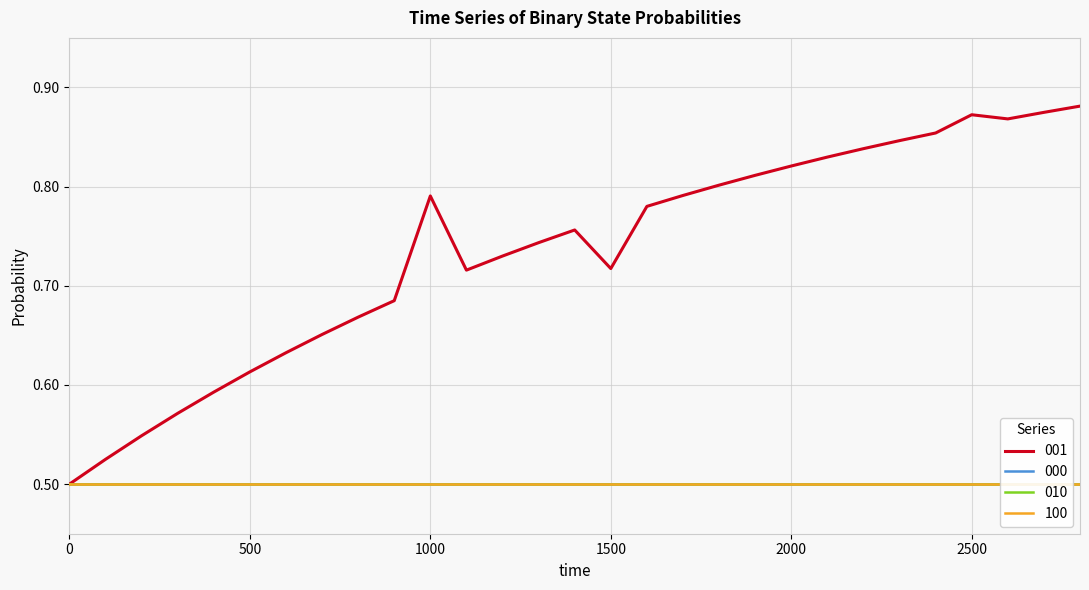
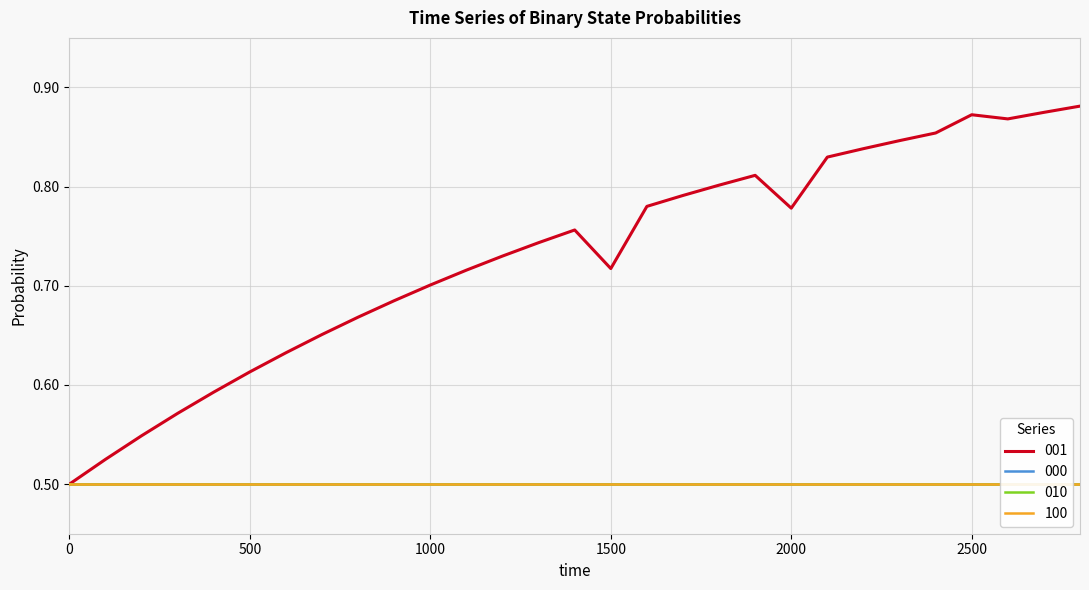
  {
    "001": {
      "500": 0.61,
-     "1000": 0.79,
+     "1000": 0.70,
      "1500": 0.72,
-     "2000": 0.82,
+     "2000": 0.78,
      "2500": 0.87
    },
    "100": {
      "500": 0.50,
      "1000": 0.50,
      "1500": 0.50,
      "2000": 0.50,
      "2500": 0.50
    }
  }
